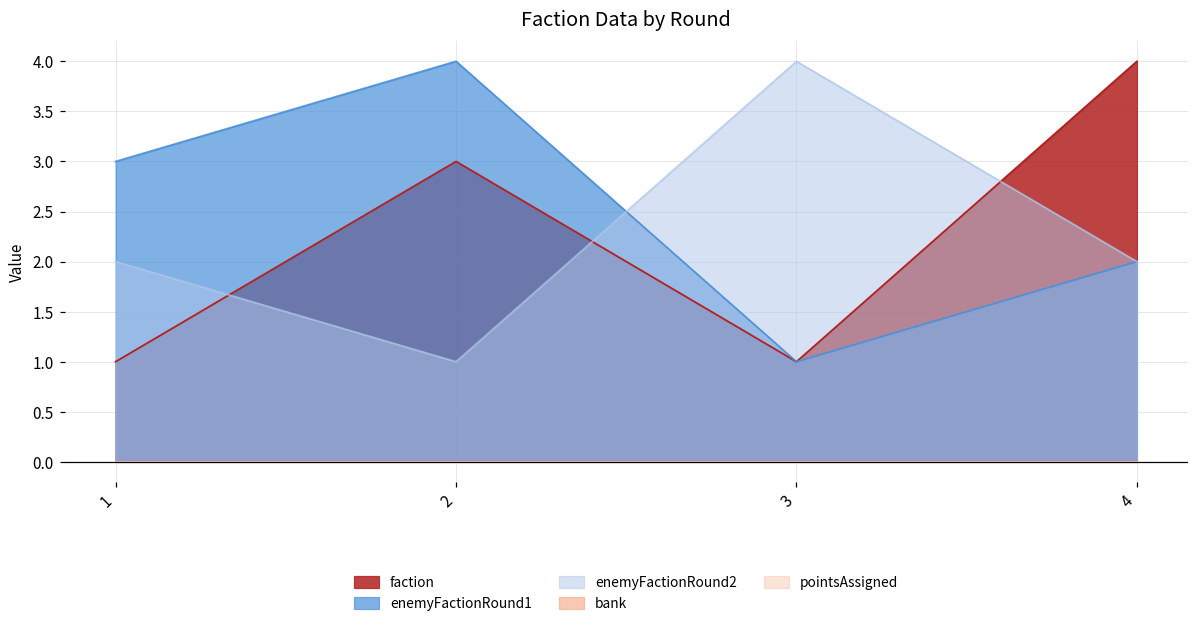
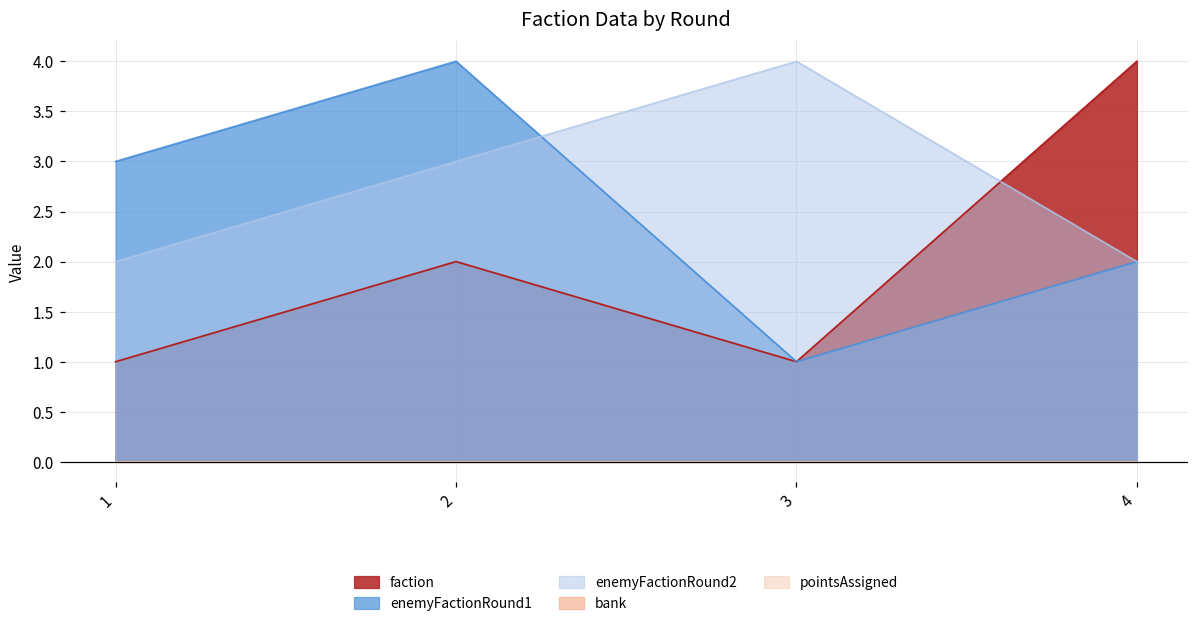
  {
    "faction": {
      "1": 1,
-     "2": 3,
+     "2": 2,
      "4": 4
    },
    "enemyFactionRound1": {
      "1": 3,
      "2": 4
    },
    "enemyFactionRound2": {
      "1": 2,
-     "2": 1,
+     "2": 3,
      "3": 4
    },
    "pointsAssigned": {
      "1": 0,
      "2": 0,
      "3": 0,
      "4": 0
    }
  }
